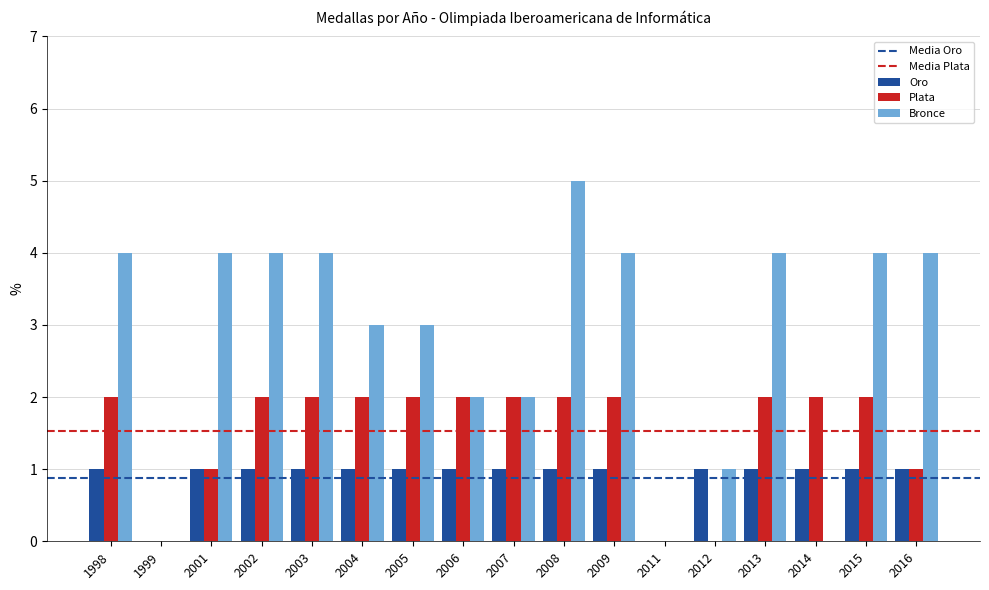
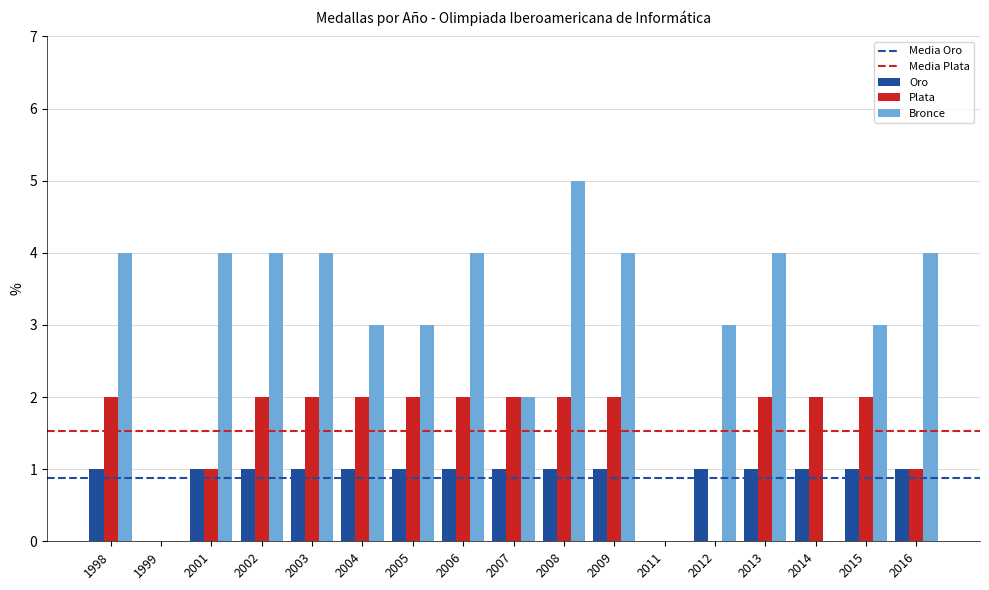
  {
    "Oro": {
      "1998": 1,
      "1999": 0,
      "2001": 1,
      "2002": 1,
      "2003": 1,
      "2004": 1,
      "2005": 1,
      "2006": 1,
      "2007": 1,
      "2008": 1,
      "2009": 1,
      "2011": 0,
      "2012": 1,
      "2013": 1,
      "2014": 1,
      "2015": 1,
      "2016": 1
    },
    "Plata": {
      "1998": 2,
      "1999": 0,
      "2001": 1,
      "2002": 2,
      "2003": 2,
      "2004": 2,
      "2005": 2,
      "2006": 2,
      "2007": 2,
      "2008": 2,
      "2009": 2,
      "2011": 0,
      "2012": 0,
      "2013": 2,
      "2014": 2,
      "2015": 2,
      "2016": 1
    },
    "Bronce": {
      "1998": 4,
      "1999": 0,
      "2001": 4,
      "2002": 4,
      "2003": 4,
      "2004": 3,
      "2005": 3,
-     "2006": 2,
+     "2006": 4,
      "2007": 2,
      "2008": 5,
      "2009": 4,
      "2011": 0,
-     "2012": 1,
+     "2012": 3,
      "2013": 4,
      "2014": 0,
-     "2015": 4,
+     "2015": 3,
      "2016": 4
    }
  }
